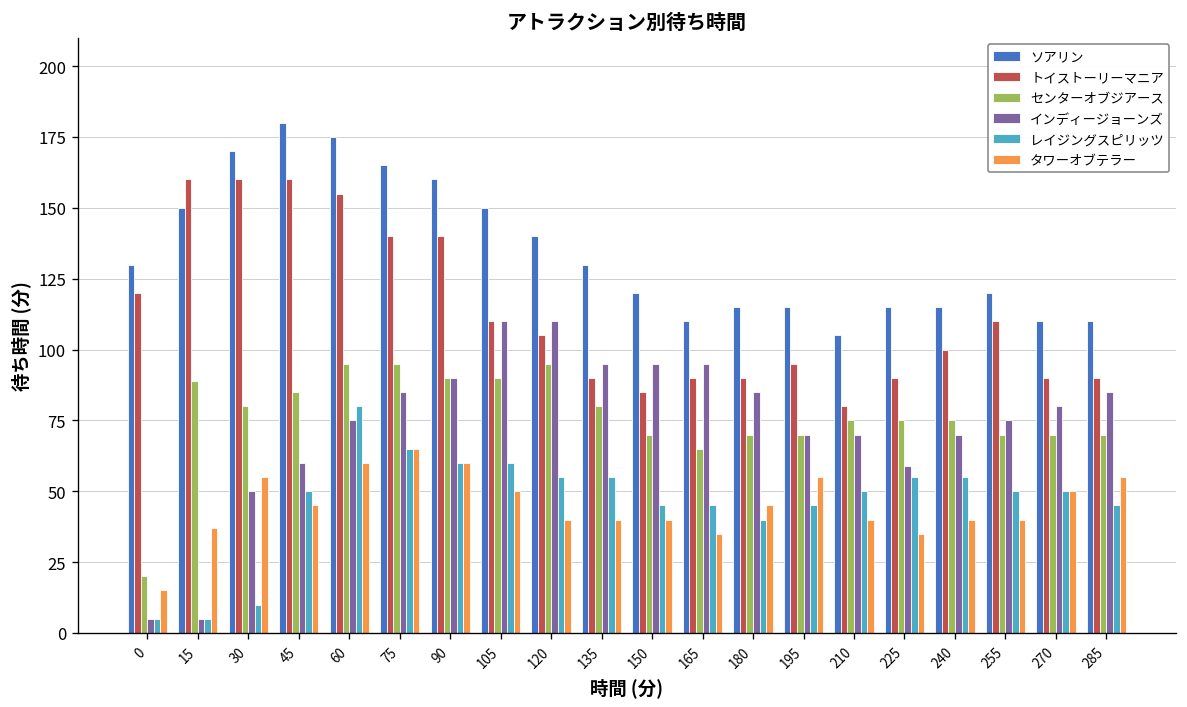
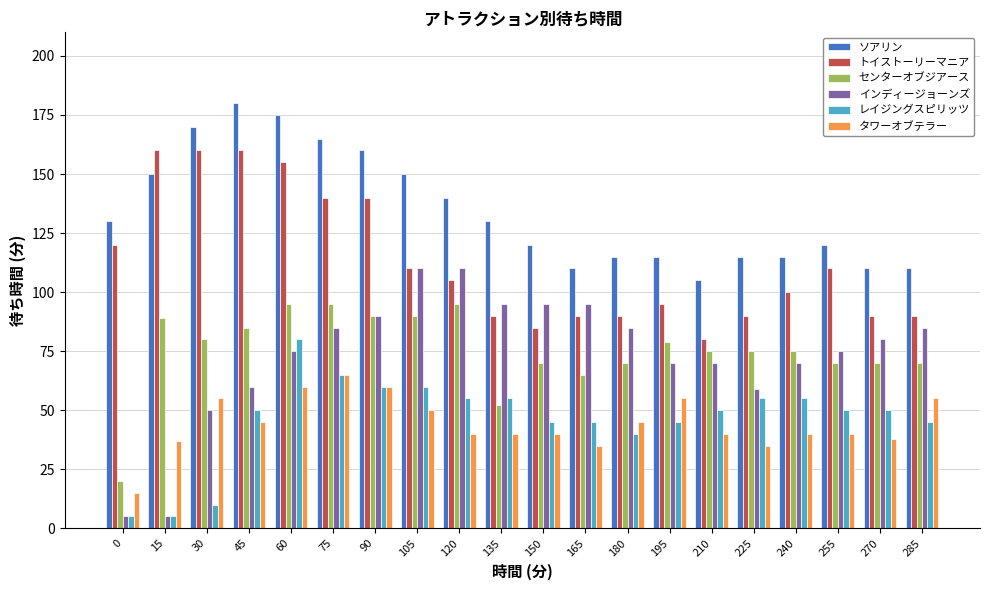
  {
    "トイストーリーマニア": {
      "0": 120,
      "15": 160,
      "30": 160,
      "45": 160,
      "60": 155,
      "75": 140,
      "90": 140,
      "105": 110,
      "120": 105,
      "135": 90,
      "150": 85,
      "165": 90,
      "180": 90,
      "195": 95,
      "210": 80,
      "225": 90,
      "240": 100,
      "255": 110,
      "270": 90,
      "285": 90
    },
    "センターオブジアース": {
      "0": 20,
      "15": 89,
      "30": 80,
      "45": 85,
      "60": 95,
      "75": 95,
      "90": 90,
      "105": 90,
      "120": 95,
-     "135": 80,
+     "135": 52,
      "150": 70,
      "165": 65,
      "180": 70,
-     "195": 70,
+     "195": 79,
      "210": 75,
      "225": 75,
      "240": 75,
      "255": 70,
      "270": 70,
      "285": 70
    },
    "インディージョーンズ": {
      "0": 5,
      "15": 5,
      "30": 50,
      "45": 60,
      "60": 75,
      "75": 85,
      "90": 90,
      "105": 110,
      "120": 110,
      "135": 95,
      "150": 95,
      "165": 95,
      "180": 85,
      "195": 70,
      "210": 70,
      "225": 59,
      "240": 70,
      "255": 75,
      "270": 80,
      "285": 85
    },
    "タワーオブテラー": {
      "0": 15,
      "15": 37,
      "30": 55,
      "45": 45,
      "60": 60,
      "75": 65,
      "90": 60,
      "105": 50,
      "120": 40,
      "135": 40,
      "150": 40,
      "165": 35,
      "180": 45,
      "195": 55,
      "210": 40,
      "225": 35,
      "240": 40,
      "255": 40,
-     "270": 50,
+     "270": 38,
      "285": 55
    }
  }
